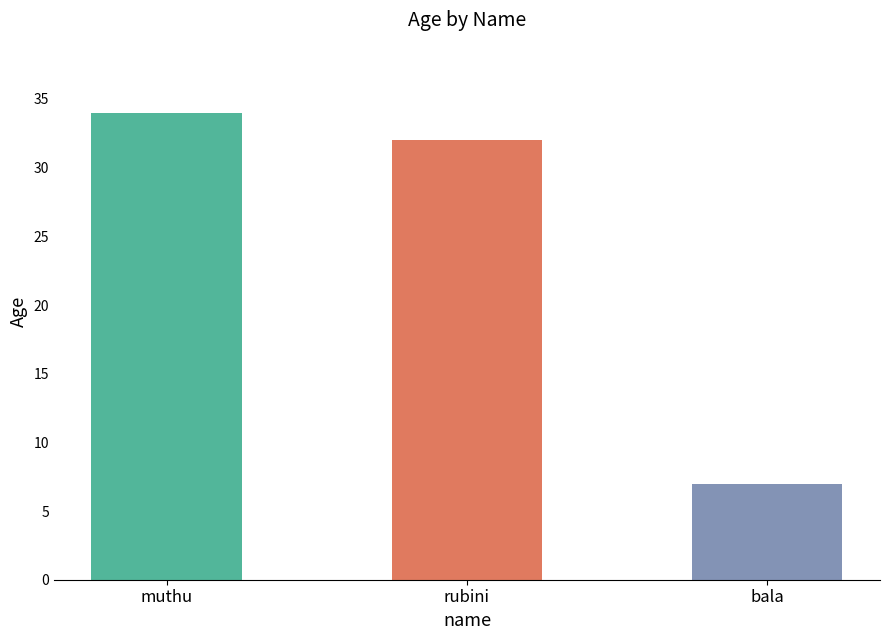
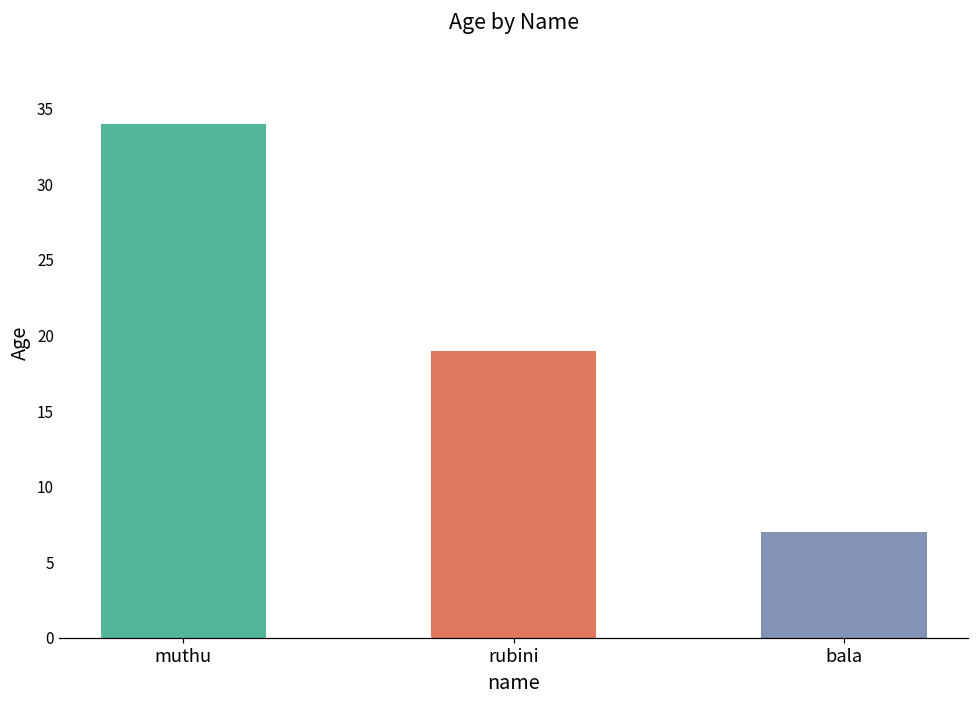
  {
    "muthu": 34,
-   "rubini": 32,
+   "rubini": 19,
    "bala": 7
  }
